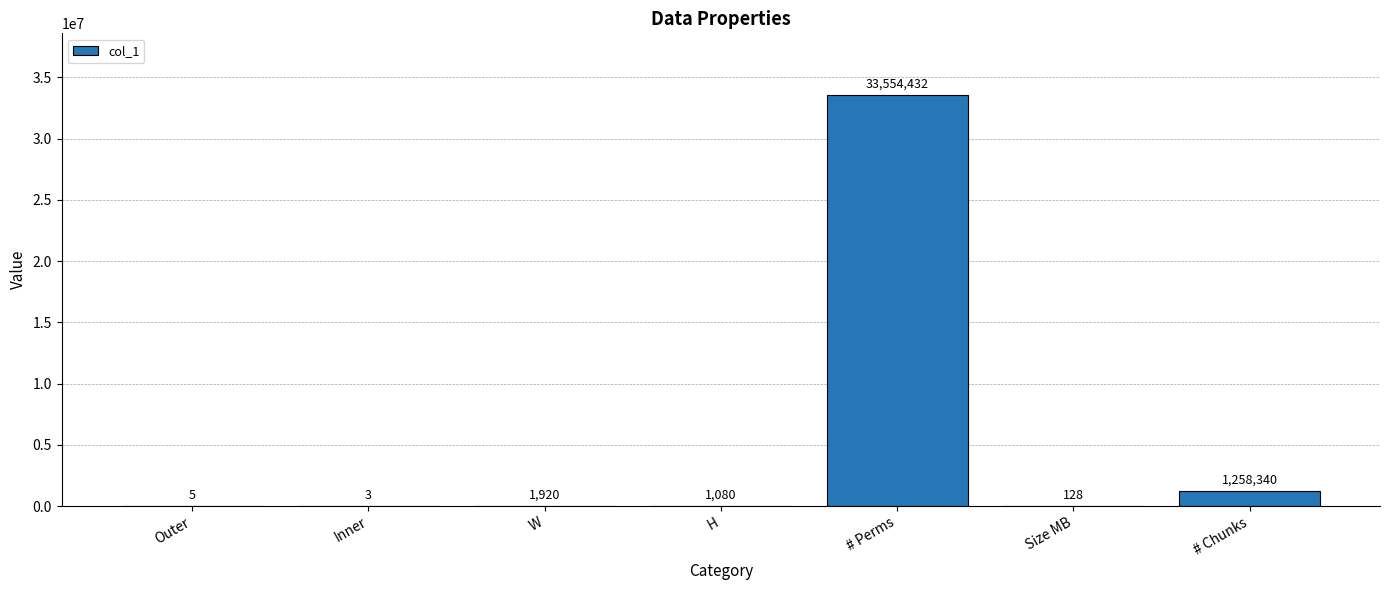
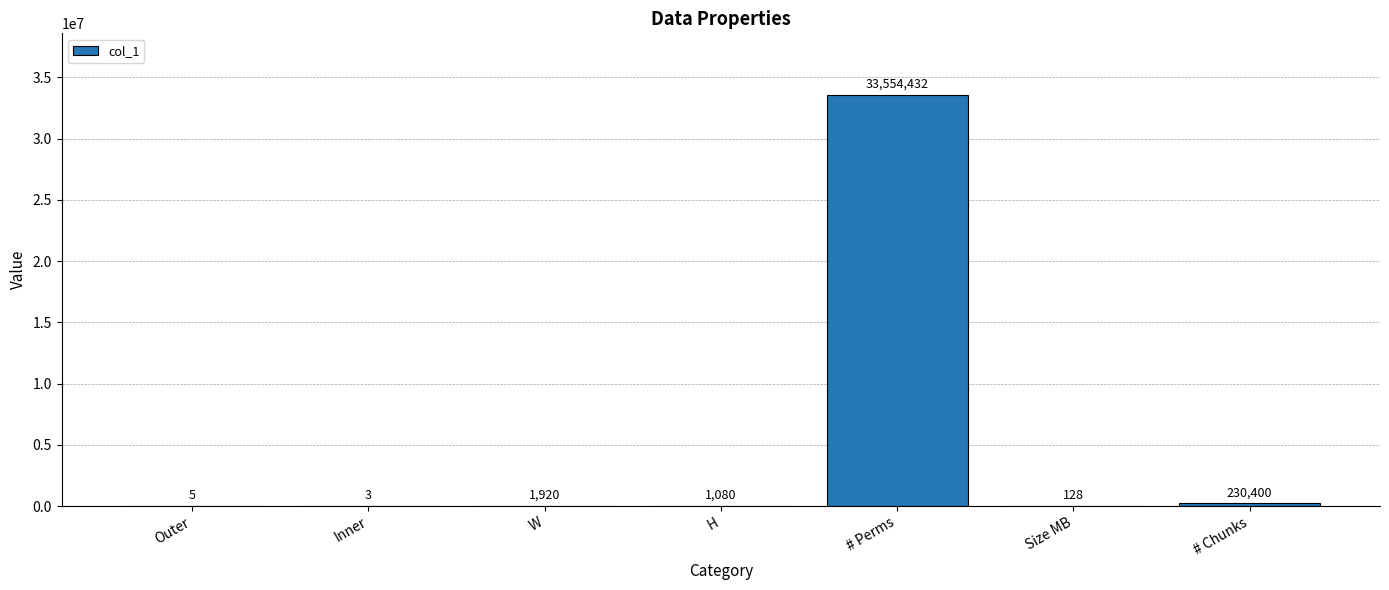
  {
    "Outer": "5",
    "Inner": "3",
    "W": "1,920",
    "H": "1,080",
    "# Perms": "33,554,432",
    "Size MB": "128",
-   "# Chunks": "1,258,340"
+   "# Chunks": "230,400"
  }
